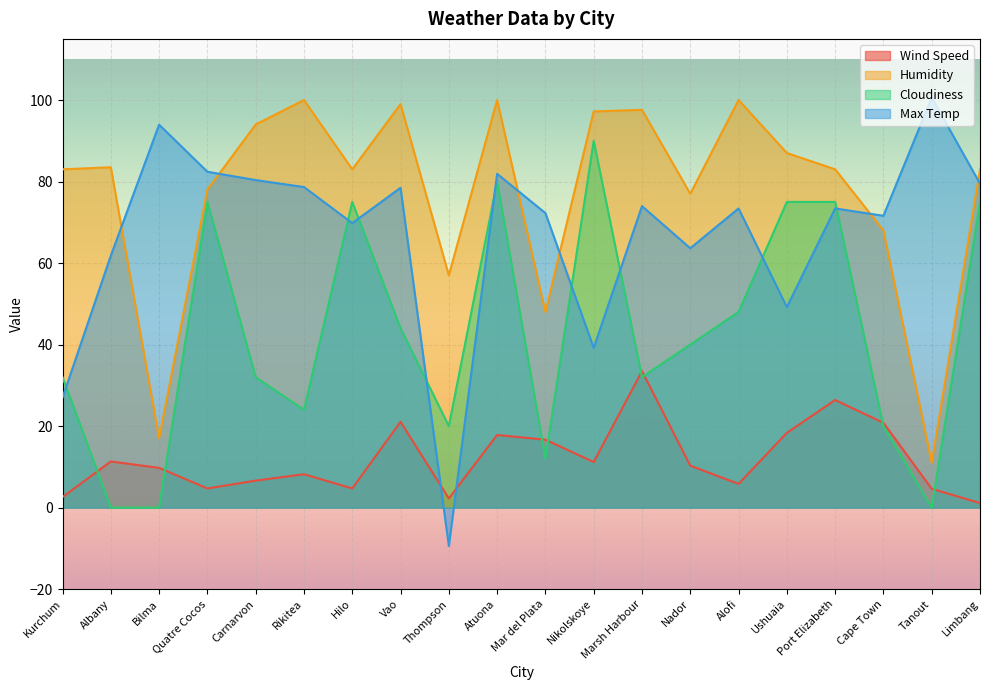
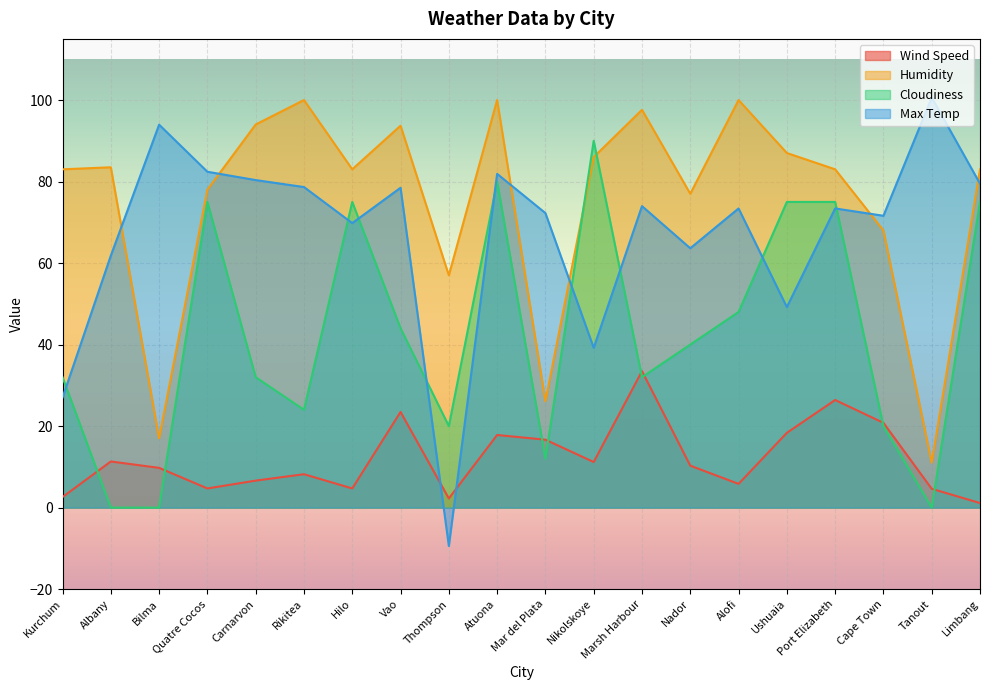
  {
    "Wind Speed": {
      "Kurchum": 3,
      "Albany": 11,
      "Bilma": 10,
      "Quatre Cocos": 5,
      "Carnarvon": 7,
      "Rikitea": 8,
      "Hilo": 5,
-     "Vao": 21,
+     "Vao": 23,
      "Thompson": 2,
      "Atuona": 18,
      "Mar del Plata": 17,
      "Nikolskoye": 11,
      "Marsh Harbour": 33,
      "Nador": 10,
      "Alofi": 6,
      "Ushuaia": 18,
      "Port Elizabeth": 26,
      "Cape Town": 21,
      "Tanout": 5,
      "Limbang": 1
    },
    "Humidity": {
      "Kurchum": 83,
      "Albany": 84,
      "Bilma": 17,
      "Quatre Cocos": 78,
      "Carnarvon": 94,
      "Rikitea": 100,
      "Hilo": 83,
-     "Vao": 99,
+     "Vao": 94,
      "Thompson": 57,
      "Atuona": 100,
-     "Mar del Plata": 48,
-     "Nikolskoye": 97,
+     "Mar del Plata": 26,
+     "Nikolskoye": 86,
      "Marsh Harbour": 98,
      "Nador": 77,
      "Alofi": 100,
      "Ushuaia": 87,
      "Port Elizabeth": 83,
      "Cape Town": 68,
      "Tanout": 11,
      "Limbang": 83
    },
    "Cloudiness": {
      "Kurchum": 32,
      "Albany": 0,
      "Bilma": 0,
      "Quatre Cocos": 75,
      "Carnarvon": 32,
      "Rikitea": 24,
      "Hilo": 75,
      "Vao": 44,
      "Thompson": 20,
      "Atuona": 80,
      "Mar del Plata": 12,
      "Nikolskoye": 90,
      "Marsh Harbour": 32,
      "Nador": 40,
      "Alofi": 48,
      "Ushuaia": 75,
      "Port Elizabeth": 75,
      "Cape Town": 20,
      "Tanout": 0,
      "Limbang": 75
    }
  }
